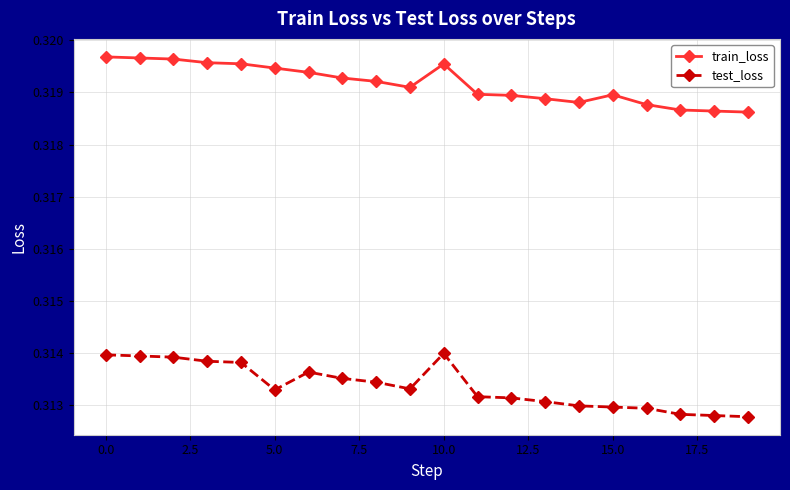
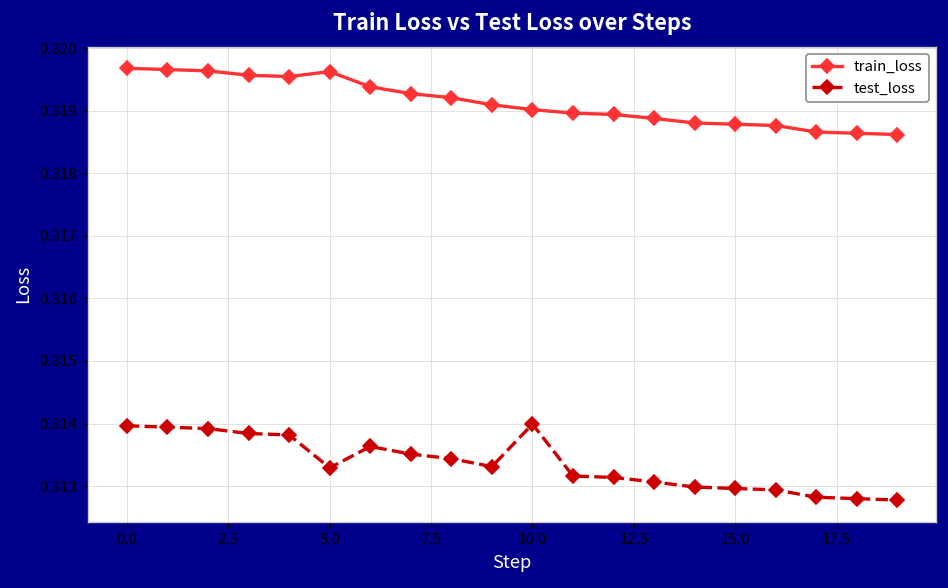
  {
    "train_loss": {
      "0.0": 0.3197,
-     "5.0": 0.3195,
-     "10.0": 0.3195,
-     "15.0": 0.3190
+     "5.0": 0.3196,
+     "10.0": 0.3190,
+     "15.0": 0.3188
    },
    "test_loss": {
      "0.0": 0.3140,
      "5.0": 0.3133,
      "10.0": 0.3140,
      "15.0": 0.3130
    }
  }
